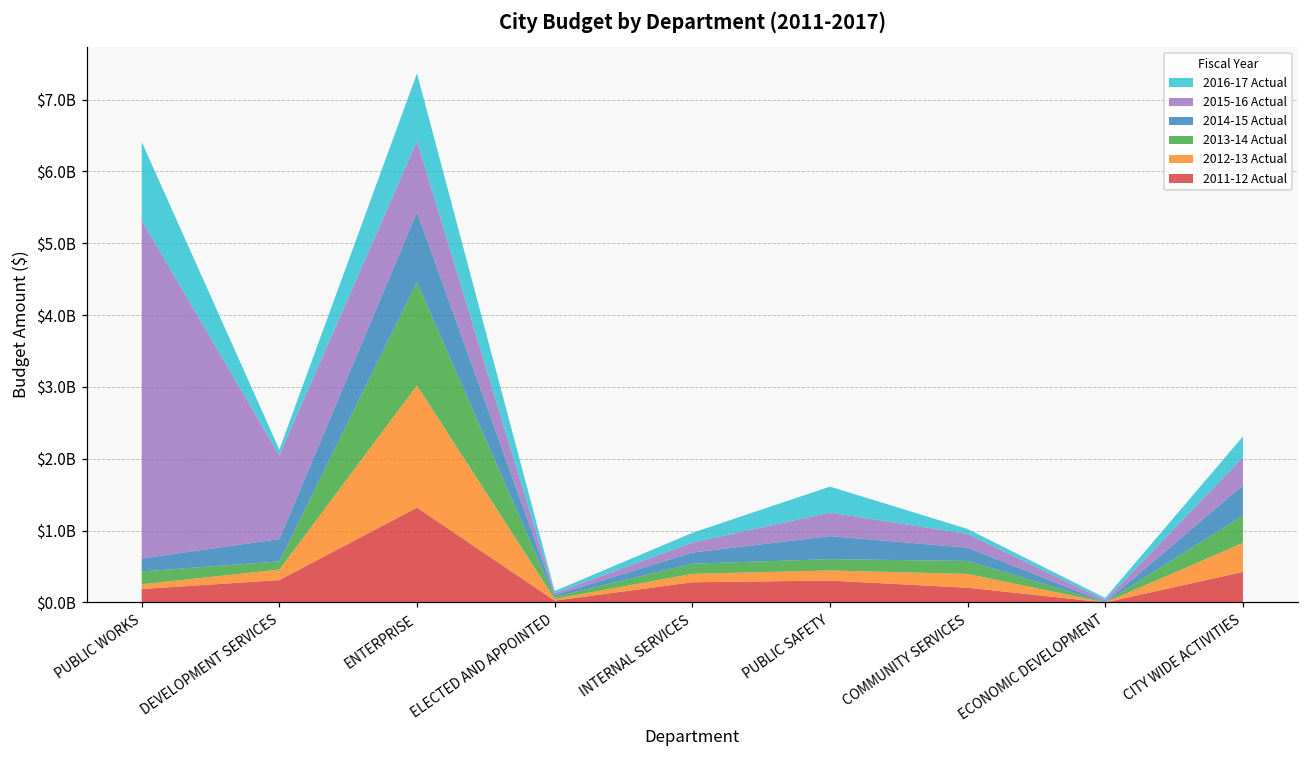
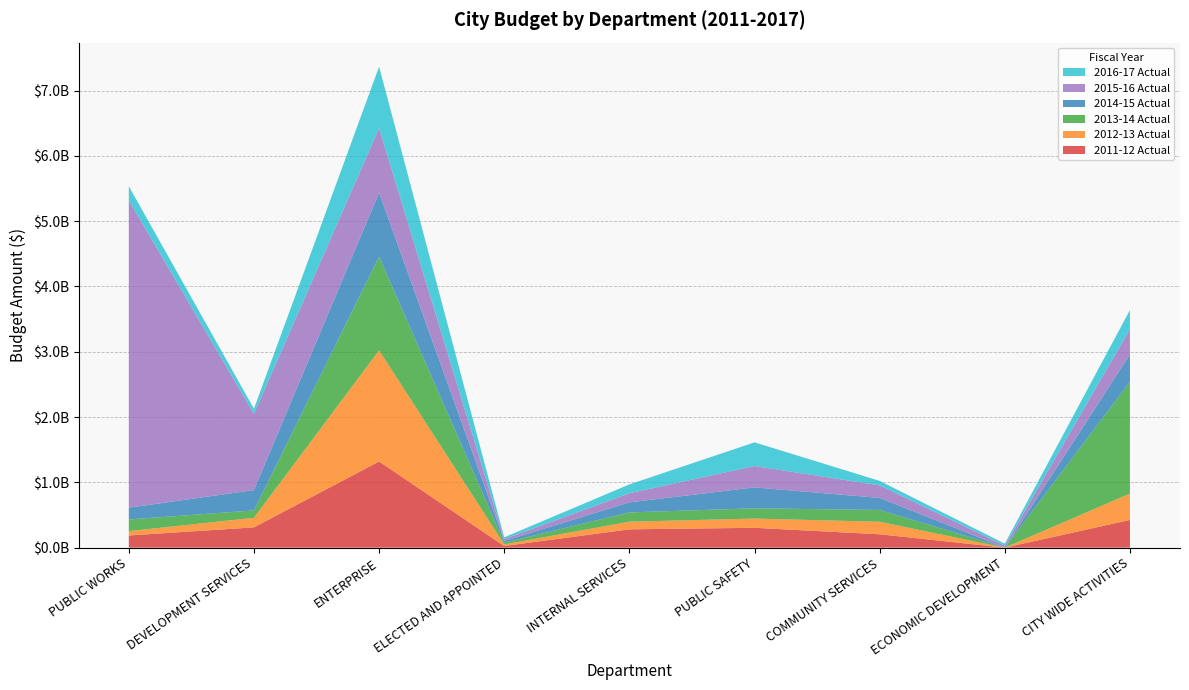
  {
    "2011-12 Actual": {
      "PUBLIC WORKS": "$200000000",
      "DEVELOPMENT SERVICES": "$300000000",
      "ENTERPRISE": "$1300000000",
      "INTERNAL SERVICES": "$300000000",
      "PUBLIC SAFETY": "$300000000",
      "COMMUNITY SERVICES": "$200000000",
      "CITY WIDE ACTIVITIES": "$400000000"
    },
    "2012-13 Actual": {
      "PUBLIC WORKS": "$100000000",
      "DEVELOPMENT SERVICES": "$100000000",
      "ENTERPRISE": "$1700000000",
      "INTERNAL SERVICES": "$100000000",
      "PUBLIC SAFETY": "$100000000",
      "COMMUNITY SERVICES": "$200000000",
      "CITY WIDE ACTIVITIES": "$400000000"
    },
    "2013-14 Actual": {
      "PUBLIC WORKS": "$200000000",
      "DEVELOPMENT SERVICES": "$100000000",
      "ENTERPRISE": "$1400000000",
      "INTERNAL SERVICES": "$100000000",
      "PUBLIC SAFETY": "$200000000",
      "COMMUNITY SERVICES": "$200000000",
-     "CITY WIDE ACTIVITIES": "$400000000"
+     "CITY WIDE ACTIVITIES": "$1700000000"
    },
    "2014-15 Actual": {
      "PUBLIC WORKS": "$200000000",
      "DEVELOPMENT SERVICES": "$300000000",
      "ENTERPRISE": "$1000000000",
      "INTERNAL SERVICES": "$200000000",
      "PUBLIC SAFETY": "$300000000",
      "COMMUNITY SERVICES": "$200000000",
      "CITY WIDE ACTIVITIES": "$400000000"
    },
    "2015-16 Actual": {
      "PUBLIC WORKS": "$4700000000",
      "DEVELOPMENT SERVICES": "$1200000000",
      "ENTERPRISE": "$1000000000",
      "INTERNAL SERVICES": "$100000000",
      "PUBLIC SAFETY": "$300000000",
      "COMMUNITY SERVICES": "$200000000",
      "CITY WIDE ACTIVITIES": "$400000000"
    },
    "2016-17 Actual": {
-     "PUBLIC WORKS": "$1100000000",
+     "PUBLIC WORKS": "$200000000",
      "DEVELOPMENT SERVICES": "$100000000",
      "ENTERPRISE": "$900000000",
      "INTERNAL SERVICES": "$100000000",
      "PUBLIC SAFETY": "$400000000",
      "COMMUNITY SERVICES": "$100000000",
      "CITY WIDE ACTIVITIES": "$300000000"
    }
  }
